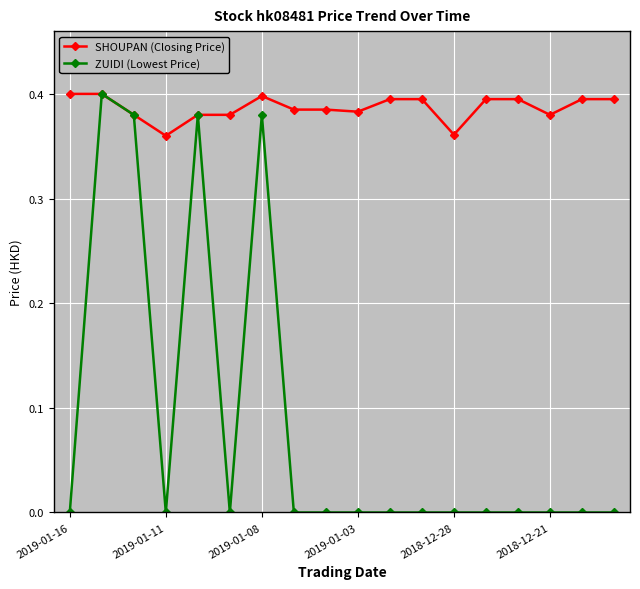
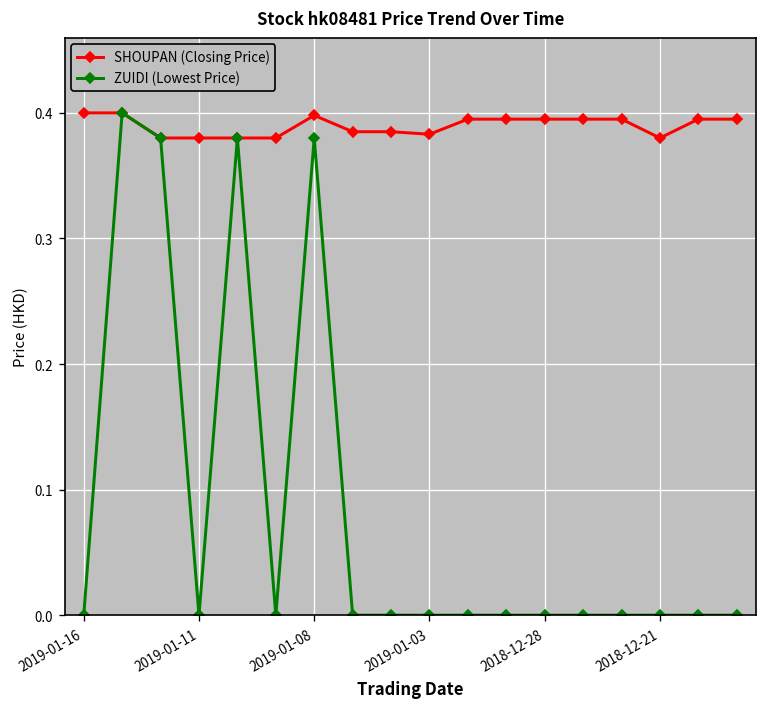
  {
    "SHOUPAN (Closing Price)": {
      "2019-01-16": 0.400,
-     "2019-01-11": 0.36,
+     "2019-01-11": 0.38,
      "2019-01-08": 0.398,
      "2019-01-03": 0.383,
-     "2018-12-28": 0.361,
+     "2018-12-28": 0.395,
      "2018-12-21": 0.380
    },
    "ZUIDI (Lowest Price)": {
      "2019-01-16": 0.000,
      "2019-01-11": 0.000,
      "2019-01-08": 0.380,
      "2019-01-03": 0.000,
      "2018-12-28": 0.000,
      "2018-12-21": 0.000
    }
  }
